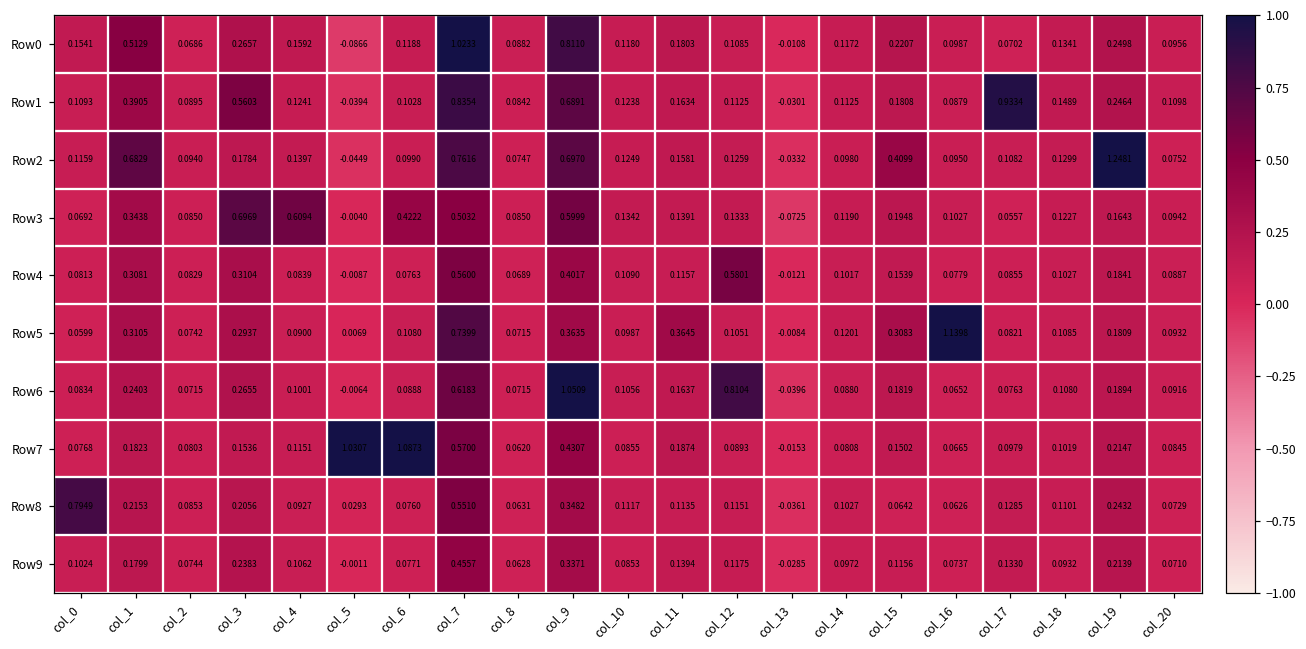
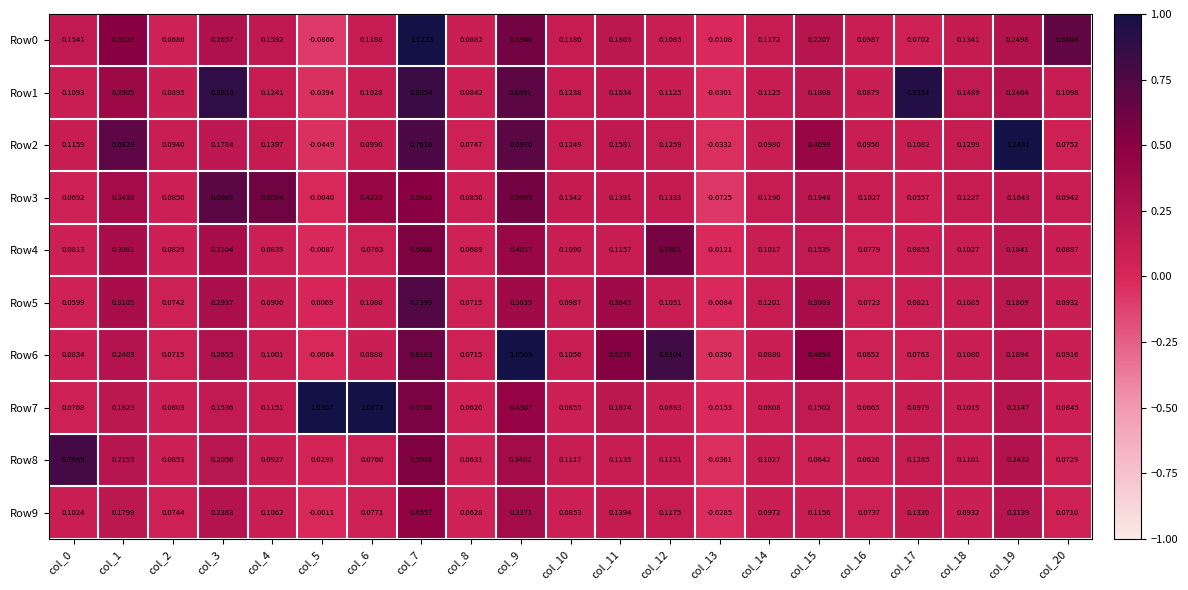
  {
    "Row0": {
      "col_0": 0.1541,
      "col_1": 0.5129,
      "col_2": 0.0686,
      "col_3": 0.2657,
      "col_4": 0.1592,
      "col_5": -0.0866,
      "col_6": 0.1188,
      "col_7": 1.0233,
      "col_8": 0.0882,
-     "col_9": 0.8110,
+     "col_9": 0.5960,
      "col_10": 0.1180,
      "col_11": 0.1803,
      "col_12": 0.1085,
      "col_13": -0.0108,
      "col_14": 0.1172,
      "col_15": 0.2207,
      "col_16": 0.0987,
      "col_17": 0.0702,
      "col_18": 0.1341,
      "col_19": 0.2498,
-     "col_20": 0.0956
+     "col_20": 0.6664
    },
    "Row1": {
      "col_0": 0.1093,
      "col_1": 0.3905,
      "col_2": 0.0895,
-     "col_3": 0.5603,
+     "col_3": 0.8810,
      "col_4": 0.1241,
      "col_5": -0.0394,
      "col_6": 0.1028,
      "col_7": 0.8354,
      "col_8": 0.0842,
      "col_9": 0.6891,
      "col_10": 0.1238,
      "col_11": 0.1634,
      "col_12": 0.1125,
      "col_13": -0.0301,
      "col_14": 0.1125,
      "col_15": 0.1808,
      "col_16": 0.0879,
      "col_17": 0.9334,
      "col_18": 0.1489,
      "col_19": 0.2464,
      "col_20": 0.1098
    },
    "Row5": {
      "col_0": 0.0599,
      "col_1": 0.3105,
      "col_2": 0.0742,
      "col_3": 0.2937,
      "col_4": 0.0900,
      "col_5": 0.0069,
      "col_6": 0.1080,
      "col_7": 0.7399,
      "col_8": 0.0715,
      "col_9": 0.3635,
      "col_10": 0.0987,
      "col_11": 0.3645,
      "col_12": 0.1051,
      "col_13": -0.0084,
      "col_14": 0.1201,
      "col_15": 0.3083,
-     "col_16": 1.1398,
+     "col_16": 0.0723,
      "col_17": 0.0821,
      "col_18": 0.1085,
      "col_19": 0.1809,
      "col_20": 0.0932
    },
    "Row6": {
      "col_0": 0.0834,
      "col_1": 0.2403,
      "col_2": 0.0715,
      "col_3": 0.2655,
      "col_4": 0.1001,
      "col_5": -0.0064,
      "col_6": 0.0888,
      "col_7": 0.6183,
      "col_8": 0.0715,
      "col_9": 1.0509,
      "col_10": 0.1056,
-     "col_11": 0.1637,
+     "col_11": 0.5276,
      "col_12": 0.8104,
      "col_13": -0.0396,
      "col_14": 0.0880,
-     "col_15": 0.1819,
+     "col_15": 0.4694,
      "col_16": 0.0652,
      "col_17": 0.0763,
      "col_18": 0.1080,
      "col_19": 0.1894,
      "col_20": 0.0916
    }
  }
